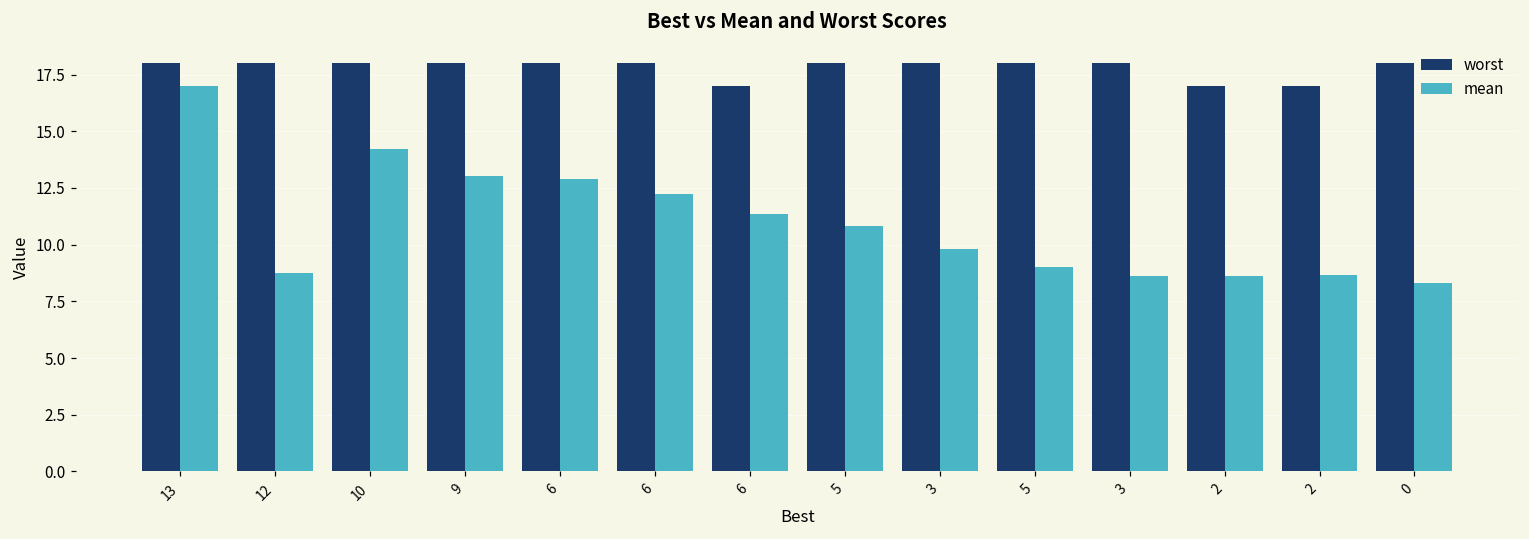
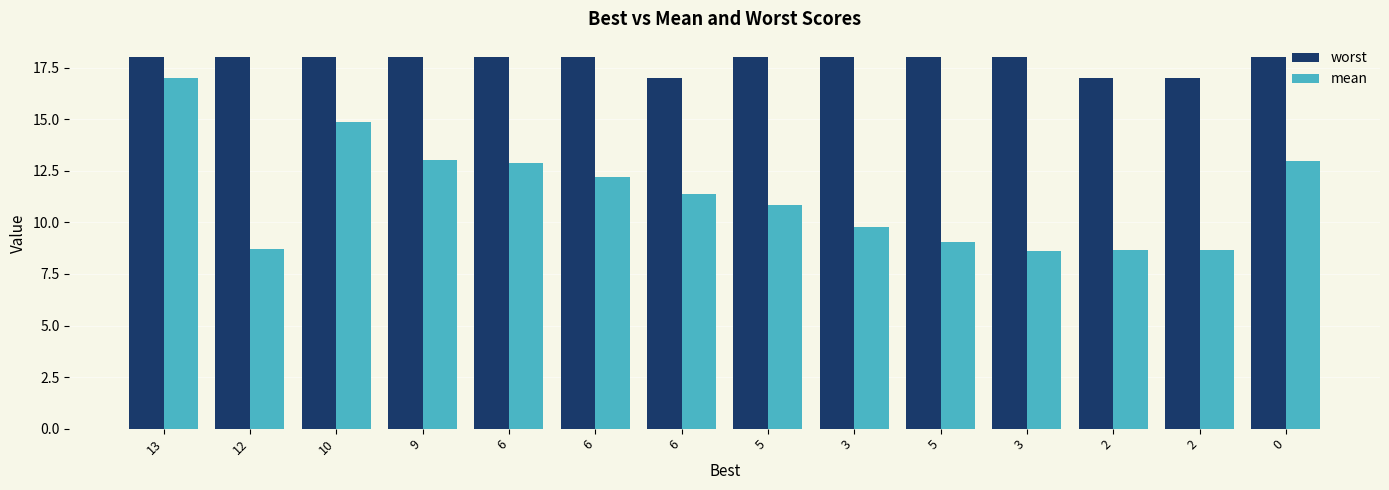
  {
    "worst": {
      "13": 18.0,
      "12": 18.0,
      "10": 18.0,
      "9": 18.0,
      "0": 18.0
    },
    "mean": {
      "13": 17.0,
      "12": 8.7,
-     "10": 14.2,
+     "10": 14.9,
      "9": 13.0,
-     "0": 8.3
+     "0": 13.0
    }
  }
